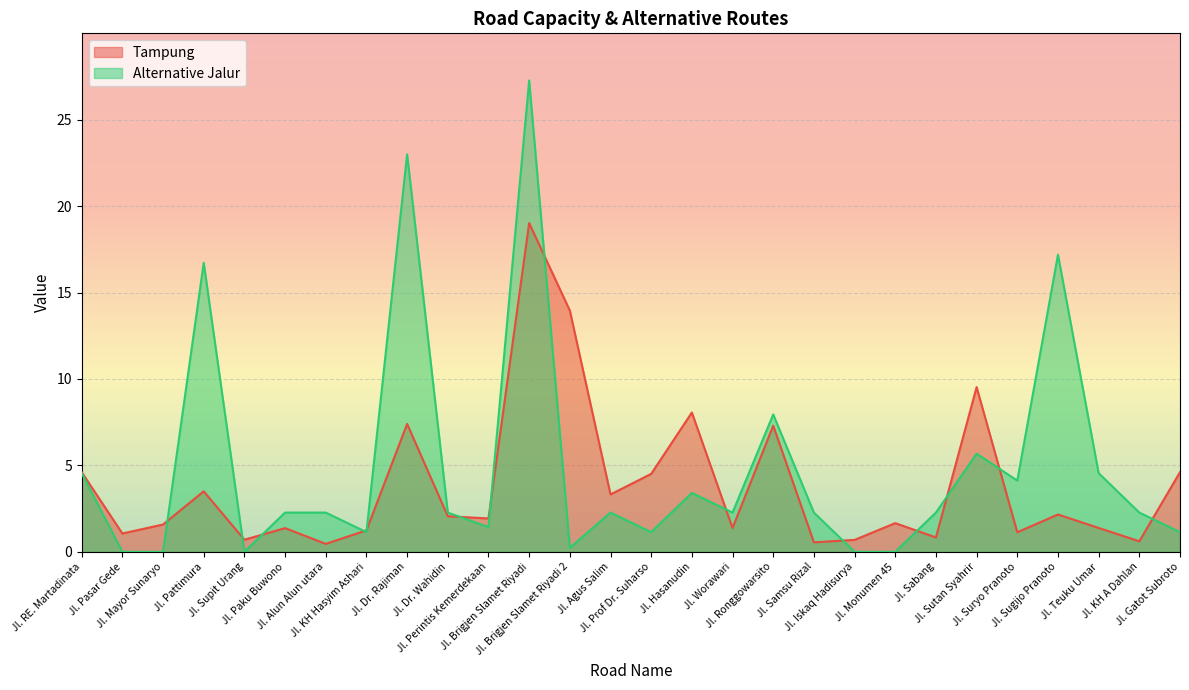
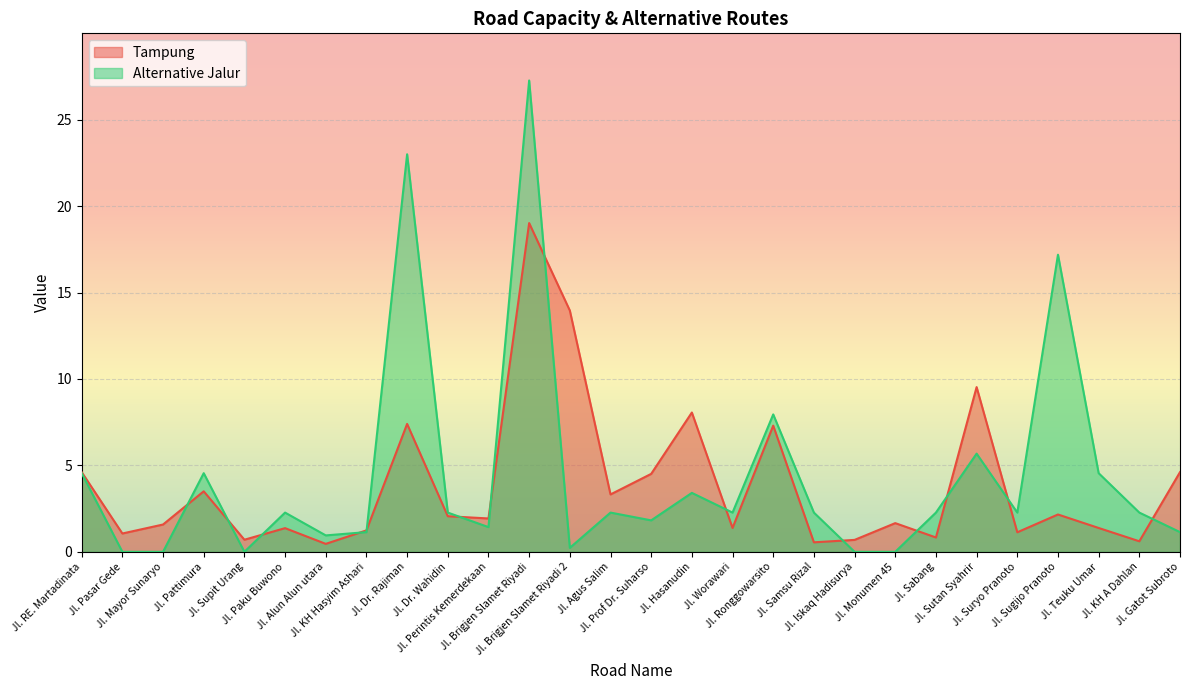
  {
    "Tampung": {
      "Jl. Pasar Gede": 1.1,
      "Jl. Mayor Sunaryo": 1.6,
      "Jl. Pattimura": 3.5,
      "Jl. Supit Urang": 0.7,
      "Jl. Paku Buwono": 1.4,
      "Jl. Alun Alun utara": 0.5,
      "Jl. Dr. Rajiman": 7.4,
      "Jl. Dr. Wahidin": 2.1,
      "Jl. Perintis Kemerdekaan": 1.9,
      "Jl. Brigjen Slamet Riyadi": 19.0,
      "Jl. Brigjen Slamet Riyadi 2": 14.0,
      "Jl. Agus Salim": 3.3,
      "Jl. Prof Dr. Suharso": 4.5,
      "Jl. Hasanudin": 8.1,
      "Jl. Worawari": 1.4,
      "Jl. Ronggowarsito": 7.3,
      "Jl. Samsu Rizal": 0.6,
      "Jl. Iskaq Hadisurya": 0.7,
      "Jl. Monumen 45": 1.7,
      "Jl. Sabang": 0.8,
      "Jl. Sutan Syahrir": 9.5,
      "Jl. Suryo Pranoto": 1.1,
      "Jl. Sugijo Pranoto": 2.2,
      "Jl. Teuku Umar": 1.4,
      "Jl. KH A Dahlan": 0.6,
      "Jl. Gatot Subroto": 4.6
    },
    "Alternative Jalur": {
      "Jl. Pasar Gede": 0.0,
      "Jl. Mayor Sunaryo": 0.0,
-     "Jl. Pattimura": 16.7,
+     "Jl. Pattimura": 4.6,
      "Jl. Supit Urang": 0.0,
      "Jl. Paku Buwono": 2.3,
-     "Jl. Alun Alun utara": 2.3,
+     "Jl. Alun Alun utara": 1.0,
      "Jl. Dr. Rajiman": 23.0,
      "Jl. Dr. Wahidin": 2.3,
      "Jl. Perintis Kemerdekaan": 1.4,
      "Jl. Brigjen Slamet Riyadi": 27.3,
      "Jl. Brigjen Slamet Riyadi 2": 0.2,
      "Jl. Agus Salim": 2.3,
-     "Jl. Prof Dr. Suharso": 1.1,
+     "Jl. Prof Dr. Suharso": 1.8,
      "Jl. Hasanudin": 3.4,
      "Jl. Worawari": 2.3,
      "Jl. Ronggowarsito": 8.0,
      "Jl. Samsu Rizal": 2.3,
      "Jl. Iskaq Hadisurya": 0.0,
      "Jl. Monumen 45": 0.0,
      "Jl. Sabang": 2.3,
      "Jl. Sutan Syahrir": 5.7,
-     "Jl. Suryo Pranoto": 4.1,
+     "Jl. Suryo Pranoto": 2.3,
      "Jl. Sugijo Pranoto": 17.2,
      "Jl. Teuku Umar": 4.6,
      "Jl. KH A Dahlan": 2.3,
      "Jl. Gatot Subroto": 1.1
    }
  }
